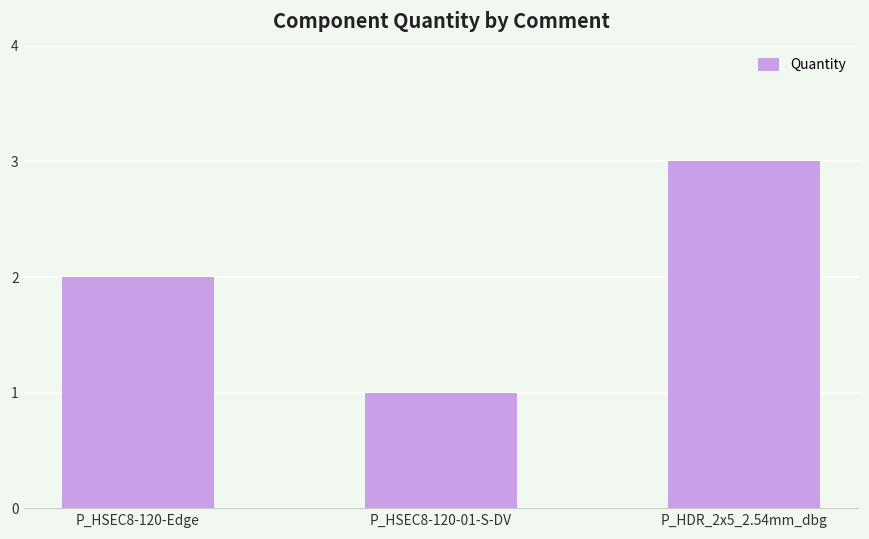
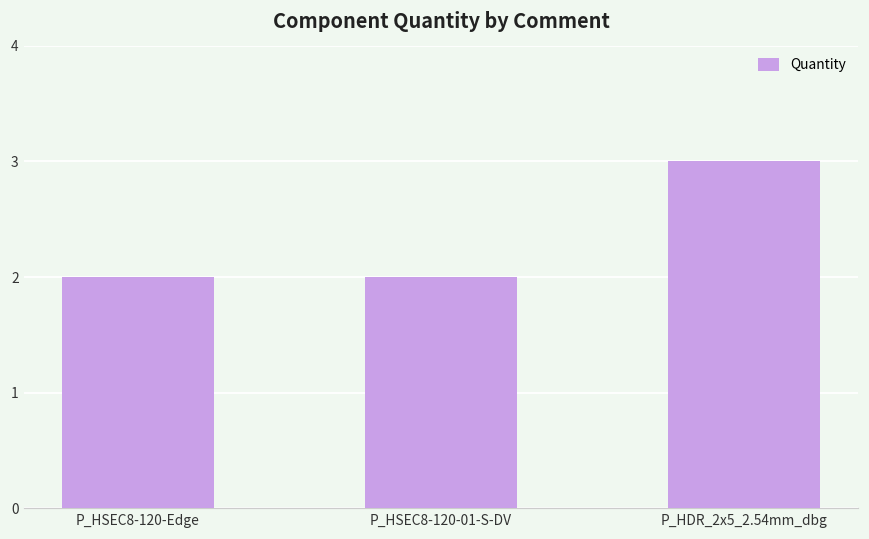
  {
    "P_HSEC8-120-Edge": 2,
-   "P_HSEC8-120-01-S-DV": 1,
+   "P_HSEC8-120-01-S-DV": 2,
    "P_HDR_2x5_2.54mm_dbg": 3
  }
